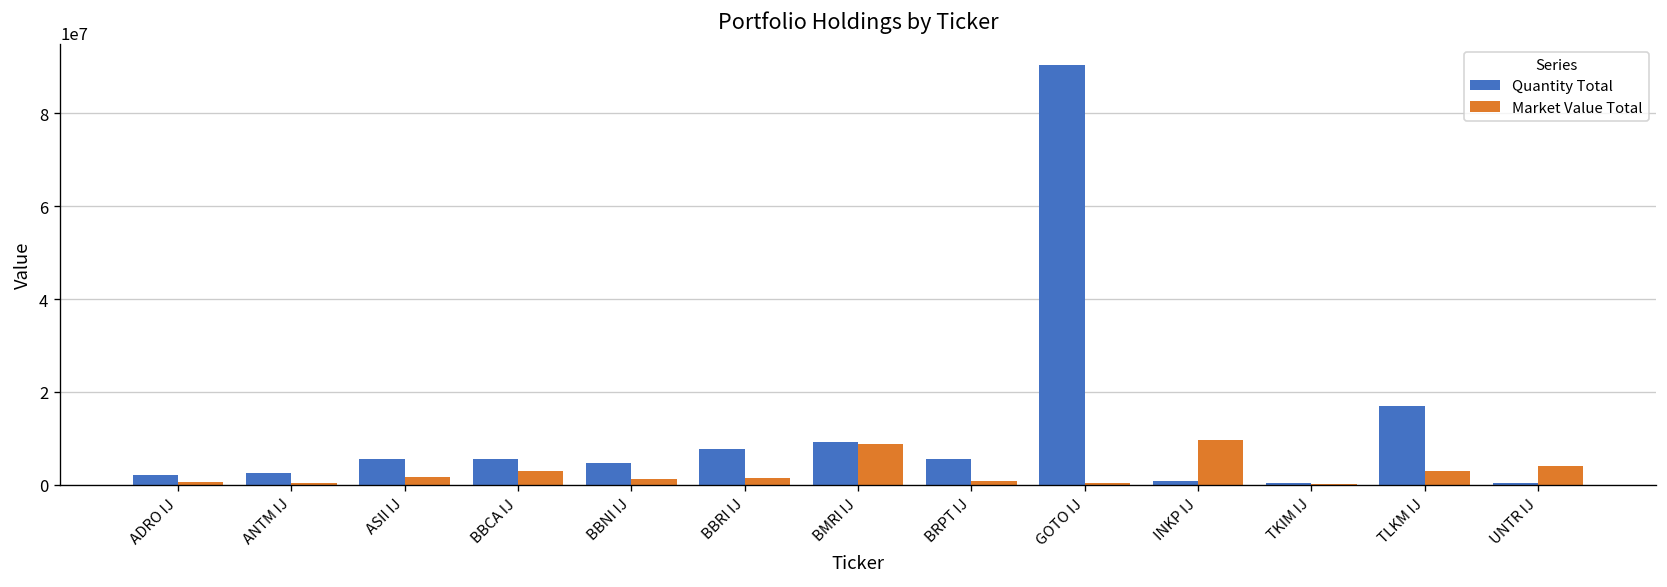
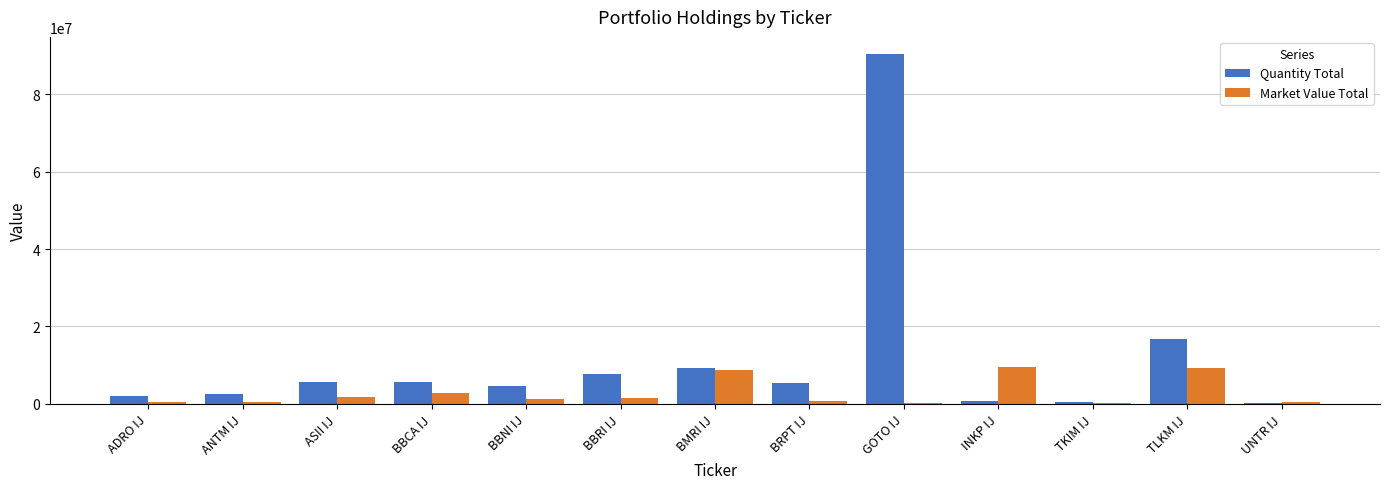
  {
    "Quantity Total": {
      "ADRO IJ": 2000000,
      "ANTM IJ": 3000000,
      "ASII IJ": 6000000,
      "BBCA IJ": 6000000,
      "BBNI IJ": 5000000,
      "BBRI IJ": 8000000,
      "BMRI IJ": 9000000,
      "BRPT IJ": 5000000,
      "GOTO IJ": 90000000,
      "INKP IJ": 1000000,
      "TLKM IJ": 17000000
    },
    "Market Value Total": {
      "ASII IJ": 2000000,
      "BBCA IJ": 3000000,
      "BBNI IJ": 1000000,
      "BBRI IJ": 1000000,
      "BMRI IJ": 9000000,
      "BRPT IJ": 1000000,
      "INKP IJ": 10000000,
-     "TLKM IJ": 3000000,
-     "UNTR IJ": 4000000
+     "TLKM IJ": 9000000,
+     "UNTR IJ": 0
    }
  }
